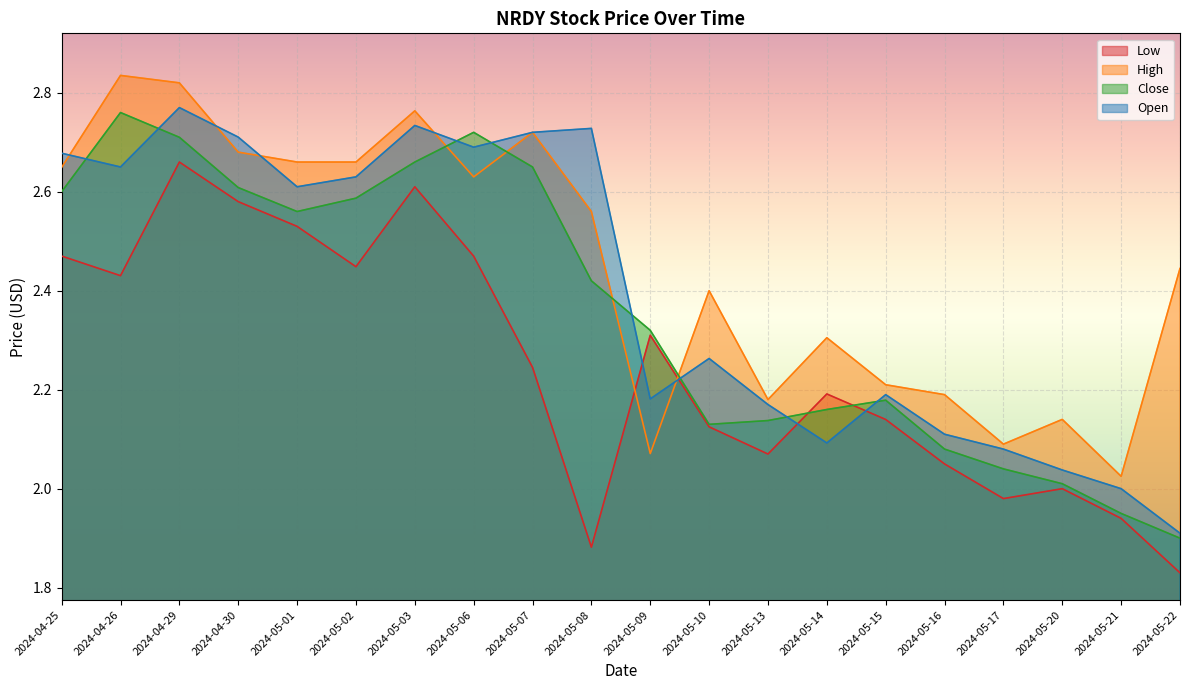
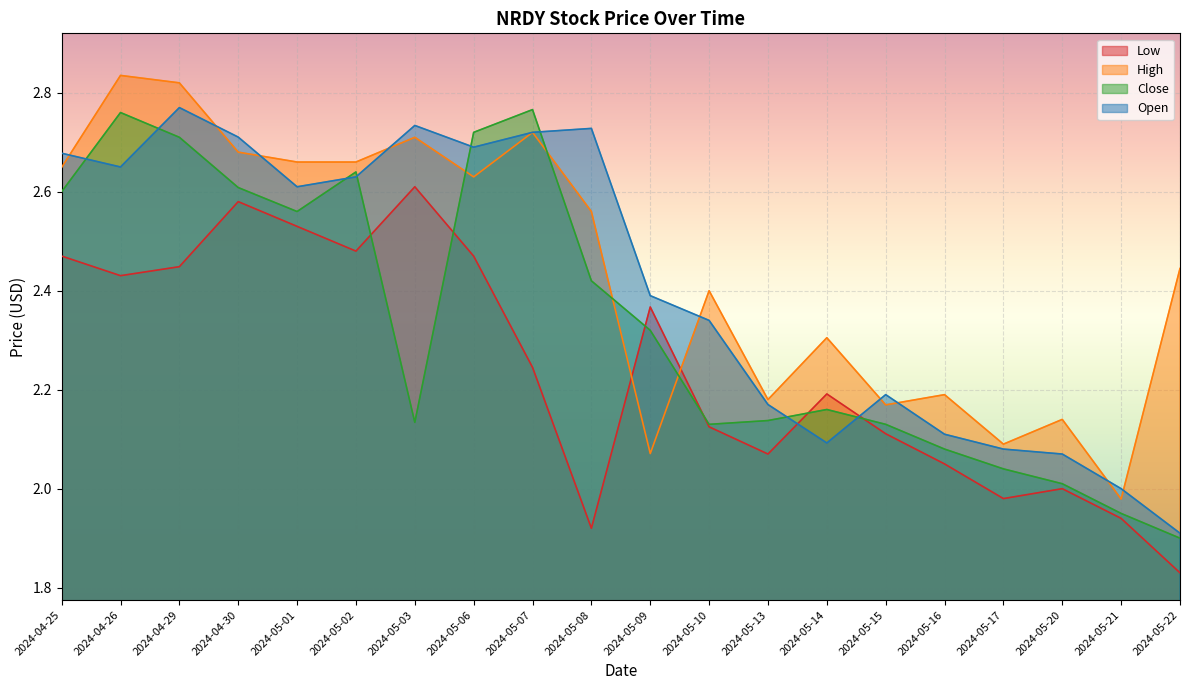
  {
    "Low": {
      "2024-04-25": 2.47,
      "2024-04-26": 2.43,
-     "2024-04-29": 2.66,
+     "2024-04-29": 2.45,
      "2024-04-30": 2.58,
      "2024-05-01": 2.53,
-     "2024-05-02": 2.45,
+     "2024-05-02": 2.48,
      "2024-05-03": 2.61,
      "2024-05-06": 2.47,
      "2024-05-07": 2.25,
-     "2024-05-08": 1.88,
-     "2024-05-09": 2.31,
+     "2024-05-08": 1.92,
+     "2024-05-09": 2.37,
      "2024-05-13": 2.07,
      "2024-05-14": 2.19,
-     "2024-05-15": 2.14,
+     "2024-05-15": 2.11,
      "2024-05-16": 2.05,
      "2024-05-17": 1.98,
      "2024-05-20": 2.00,
      "2024-05-21": 1.94,
      "2024-05-22": 1.83
    },
    "High": {
      "2024-04-25": 2.65,
      "2024-04-26": 2.84,
      "2024-04-29": 2.82,
      "2024-04-30": 2.68,
      "2024-05-01": 2.66,
      "2024-05-02": 2.66,
-     "2024-05-03": 2.76,
+     "2024-05-03": 2.71,
      "2024-05-06": 2.63,
      "2024-05-08": 2.56,
      "2024-05-09": 2.07,
      "2024-05-10": 2.40,
      "2024-05-13": 2.18,
      "2024-05-14": 2.31,
-     "2024-05-15": 2.21,
+     "2024-05-15": 2.17,
      "2024-05-16": 2.19,
      "2024-05-17": 2.09,
      "2024-05-20": 2.14,
-     "2024-05-21": 2.03,
+     "2024-05-21": 1.98,
      "2024-05-22": 2.44
    },
    "Close": {
      "2024-04-25": 2.60,
      "2024-04-26": 2.76,
      "2024-04-29": 2.71,
      "2024-04-30": 2.61,
      "2024-05-01": 2.56,
-     "2024-05-02": 2.59,
-     "2024-05-03": 2.66,
+     "2024-05-02": 2.64,
+     "2024-05-03": 2.13,
      "2024-05-06": 2.72,
-     "2024-05-07": 2.65,
+     "2024-05-07": 2.77,
      "2024-05-08": 2.42,
      "2024-05-09": 2.32,
      "2024-05-13": 2.14,
      "2024-05-14": 2.16,
-     "2024-05-15": 2.18,
+     "2024-05-15": 2.13,
      "2024-05-16": 2.08,
      "2024-05-17": 2.04,
      "2024-05-20": 2.01,
      "2024-05-21": 1.95,
      "2024-05-22": 1.90
    },
    "Open": {
      "2024-04-25": 2.68,
      "2024-04-26": 2.65,
      "2024-04-29": 2.77,
      "2024-04-30": 2.71,
      "2024-05-01": 2.61,
      "2024-05-02": 2.63,
      "2024-05-03": 2.73,
      "2024-05-06": 2.69,
      "2024-05-08": 2.73,
-     "2024-05-09": 2.18,
-     "2024-05-10": 2.26,
+     "2024-05-09": 2.39,
+     "2024-05-10": 2.34,
      "2024-05-13": 2.17,
      "2024-05-14": 2.09,
      "2024-05-15": 2.19,
      "2024-05-16": 2.11,
      "2024-05-17": 2.08,
-     "2024-05-20": 2.04,
+     "2024-05-20": 2.07,
      "2024-05-21": 2.00,
      "2024-05-22": 1.91
    }
  }
